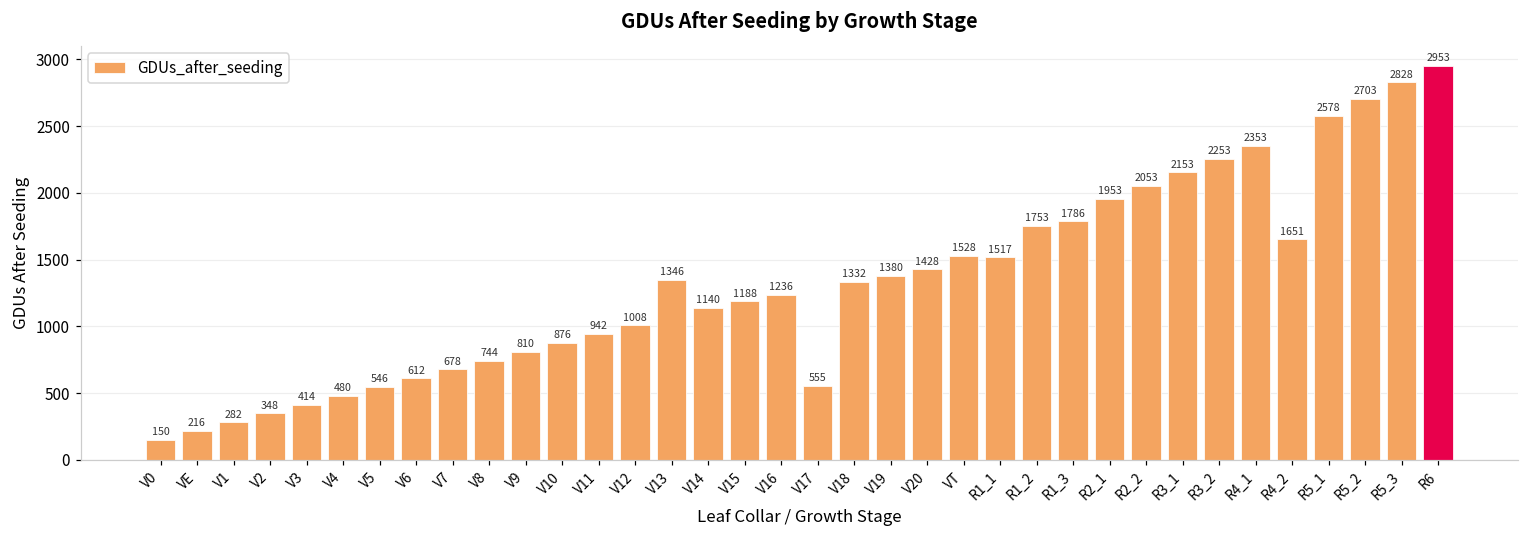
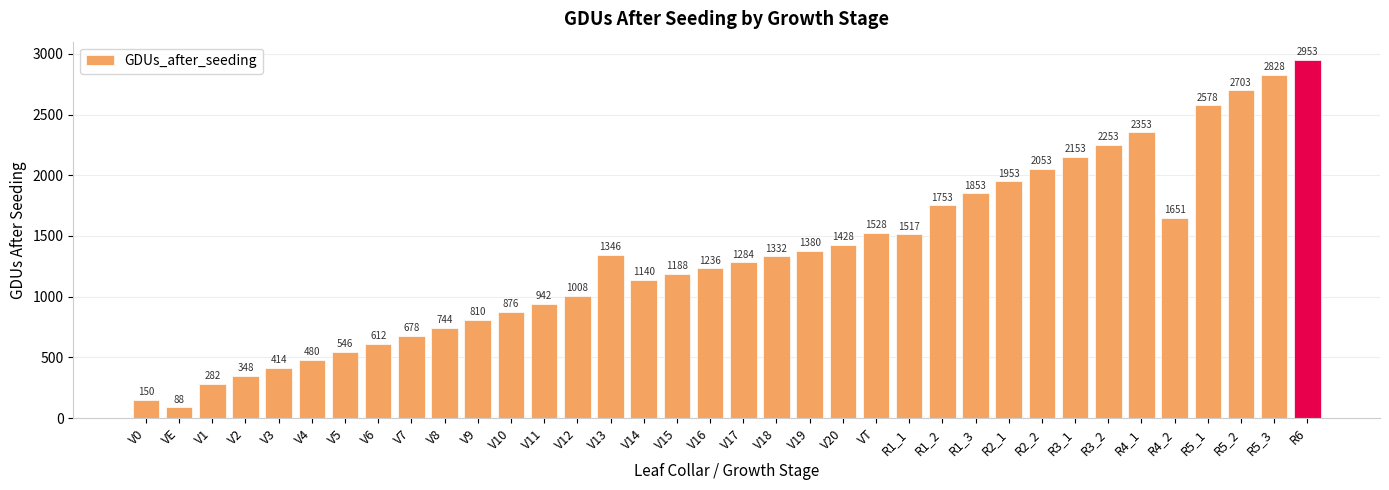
  {
    "V0": 150,
-   "VE": 216,
+   "VE": 88,
    "V1": 282,
    "V2": 348,
    "V3": 414,
    "V4": 480,
    "V5": 546,
    "V6": 612,
    "V7": 678,
    "V8": 744,
    "V9": 810,
    "V10": 876,
    "V11": 942,
    "V12": 1008,
    "V13": 1346,
    "V14": 1140,
    "V15": 1188,
    "V16": 1236,
-   "V17": 555,
+   "V17": 1284,
    "V18": 1332,
    "V19": 1380,
    "V20": 1428,
    "VT": 1528,
    "R1_1": 1517,
    "R1_2": 1753,
-   "R1_3": 1786,
+   "R1_3": 1853,
    "R2_1": 1953,
    "R2_2": 2053,
    "R3_1": 2153,
    "R3_2": 2253,
    "R4_1": 2353,
    "R4_2": 1651,
    "R5_1": 2578,
    "R5_2": 2703,
    "R5_3": 2828,
    "R6": 2953
  }
